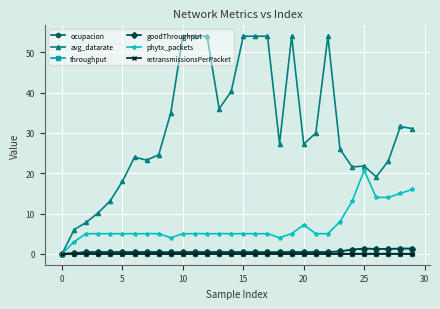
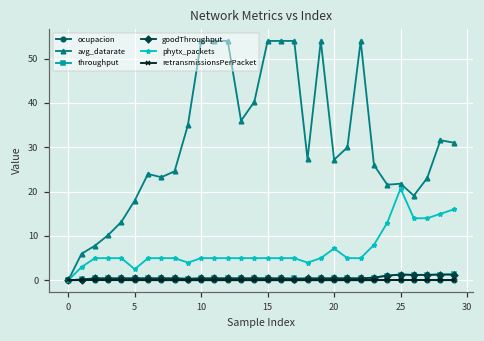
  {
    "avg_datarate": {
      "5": 18,
      "15": 54,
      "20": 27,
      "25": 22
    },
    "phytx_packets": {
-     "5": 5,
+     "5": 3,
      "10": 5,
      "15": 5,
      "20": 7,
      "25": 21
    }
  }
